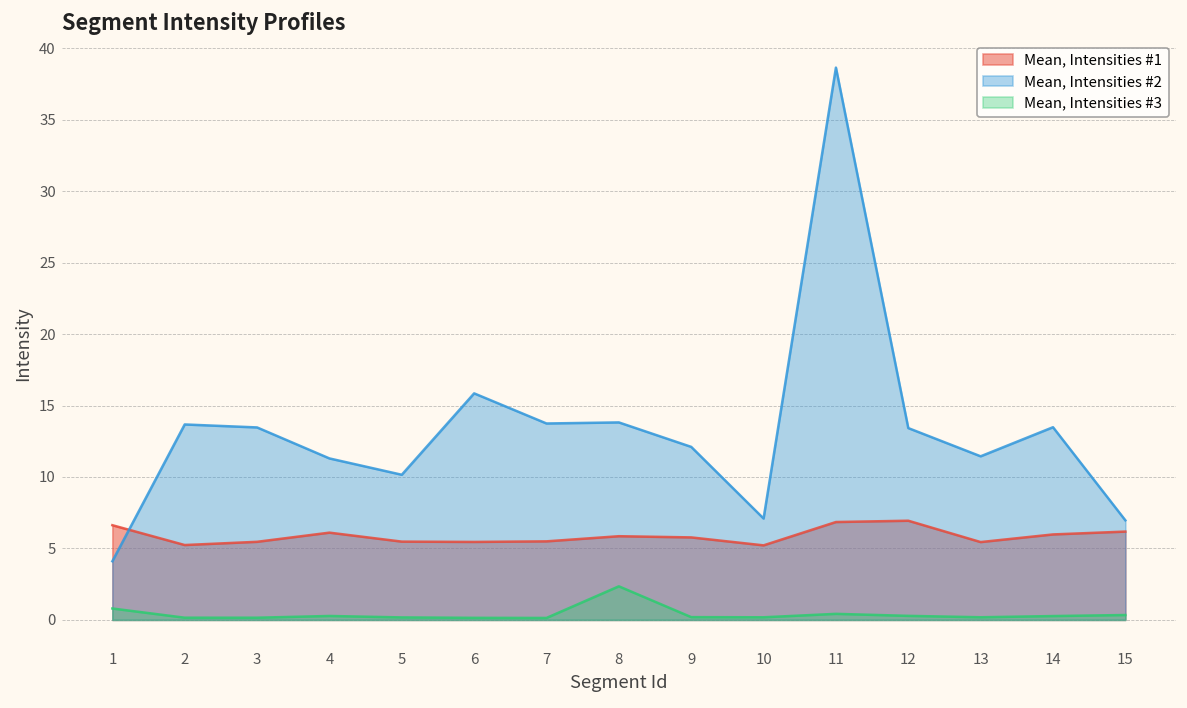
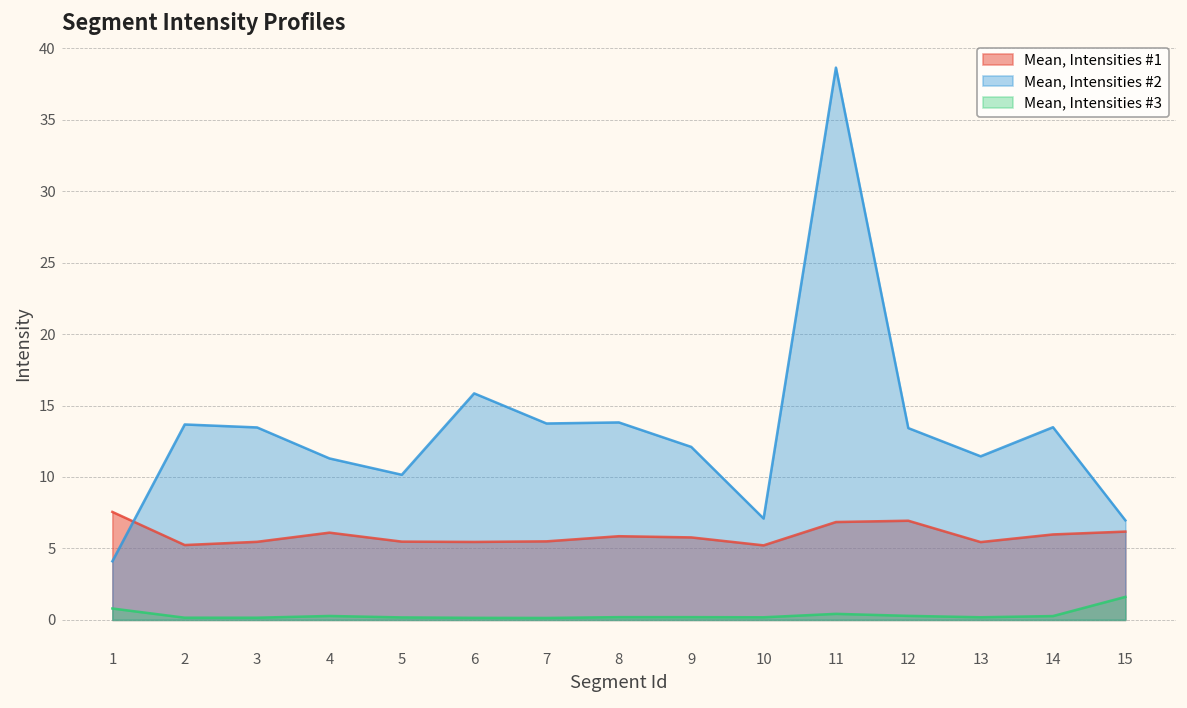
  {
    "Mean, Intensities #1": {
-     "1": 6.6,
+     "1": 7.6,
      "2": 5.2,
      "3": 5.5,
      "4": 6.1,
      "5": 5.5,
      "6": 5.5,
      "7": 5.5,
      "8": 5.9,
      "9": 5.8,
      "10": 5.2,
      "11": 6.8,
      "12": 6.9,
      "13": 5.4,
      "14": 6.0,
      "15": 6.2
    },
    "Mean, Intensities #2": {
      "1": 4.1,
      "2": 13.7,
      "3": 13.5,
      "4": 11.3,
      "5": 10.2,
      "6": 15.9,
      "7": 13.7,
      "8": 13.8,
      "9": 12.1,
      "10": 7.1,
      "11": 38.6,
      "12": 13.4,
      "13": 11.4,
      "14": 13.5,
      "15": 7.0
    },
    "Mean, Intensities #3": {
      "1": 0.8,
      "2": 0.2,
      "3": 0.2,
      "4": 0.3,
      "5": 0.2,
      "6": 0.1,
      "7": 0.1,
-     "8": 2.3,
+     "8": 0.2,
      "9": 0.2,
      "10": 0.2,
      "11": 0.4,
      "12": 0.3,
      "13": 0.2,
      "14": 0.3,
-     "15": 0.3
+     "15": 1.6
    }
  }
